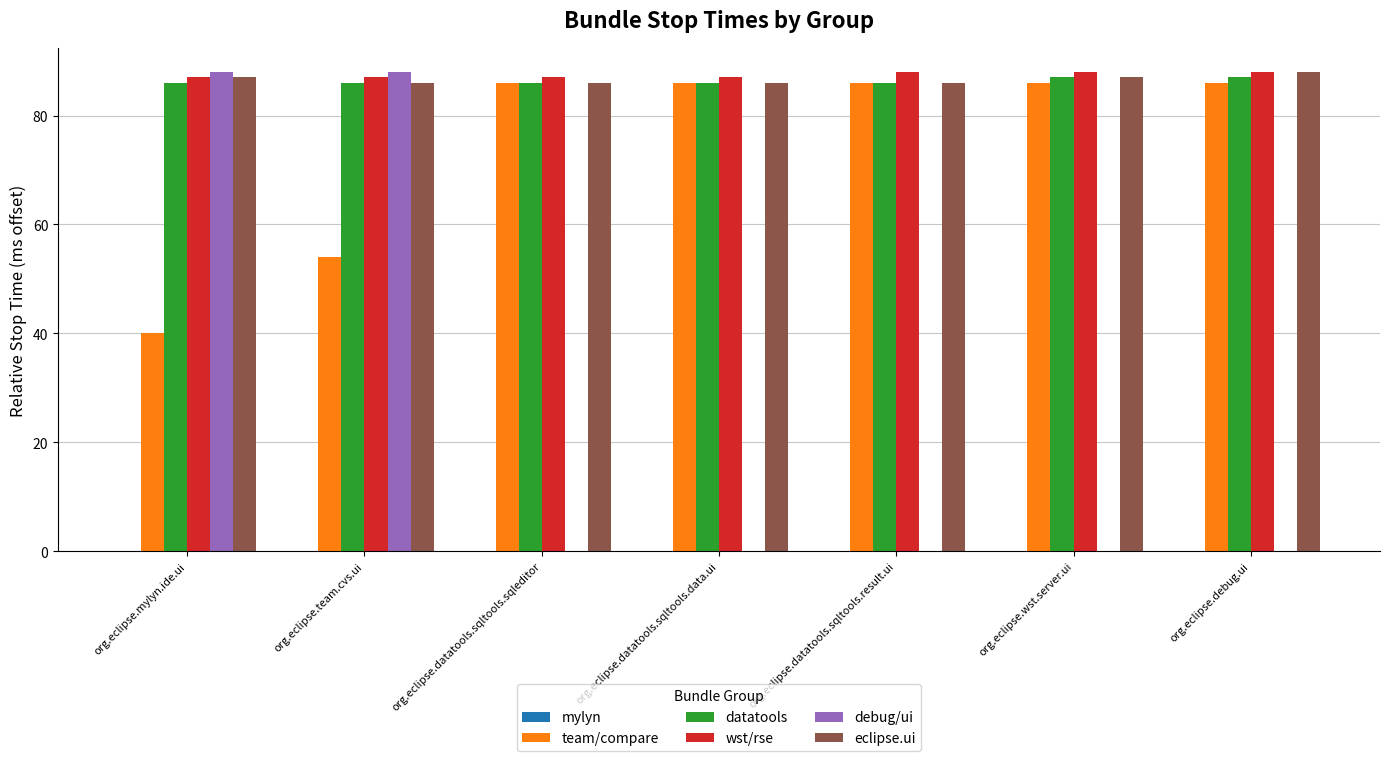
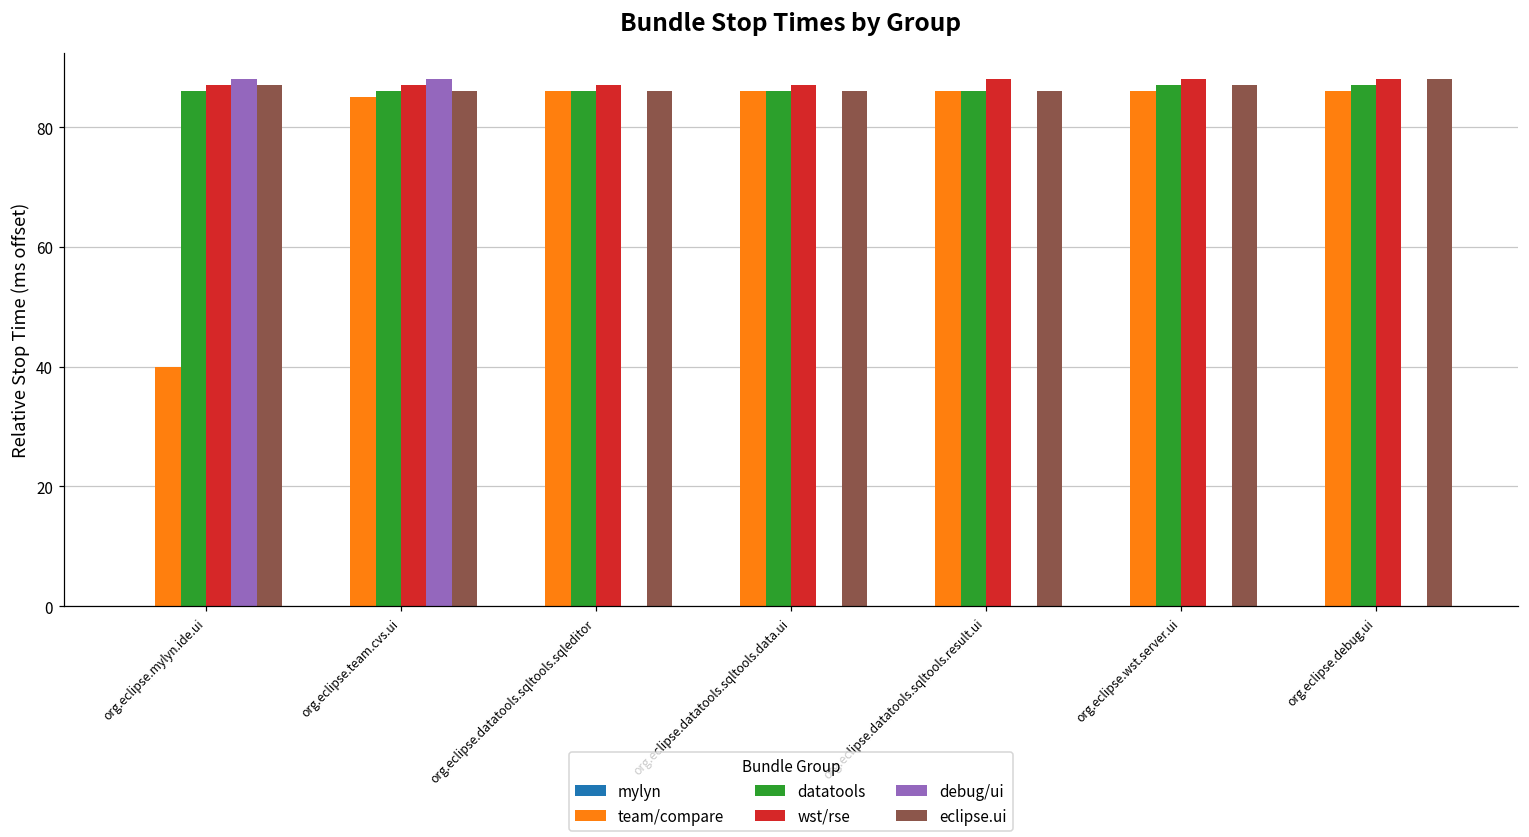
  {
    "mylyn": {
      "org.eclipse.mylyn.ide.ui": 0,
      "org.eclipse.team.cvs.ui": 0,
      "org.eclipse.datatools.sqltools.sqleditor": 0,
      "org.eclipse.datatools.sqltools.data.ui": 0,
      "org.eclipse.datatools.sqltools.result.ui": 0,
      "org.eclipse.wst.server.ui": 0,
      "org.eclipse.debug.ui": 0
    },
    "team/compare": {
      "org.eclipse.mylyn.ide.ui": 40,
-     "org.eclipse.team.cvs.ui": 54,
+     "org.eclipse.team.cvs.ui": 85,
      "org.eclipse.datatools.sqltools.sqleditor": 86,
      "org.eclipse.datatools.sqltools.data.ui": 86,
      "org.eclipse.datatools.sqltools.result.ui": 86,
      "org.eclipse.wst.server.ui": 86,
      "org.eclipse.debug.ui": 86
    },
    "datatools": {
      "org.eclipse.mylyn.ide.ui": 86,
      "org.eclipse.team.cvs.ui": 86,
      "org.eclipse.datatools.sqltools.sqleditor": 86,
      "org.eclipse.datatools.sqltools.data.ui": 86,
      "org.eclipse.datatools.sqltools.result.ui": 86,
      "org.eclipse.wst.server.ui": 87,
      "org.eclipse.debug.ui": 87
    },
    "wst/rse": {
      "org.eclipse.mylyn.ide.ui": 87,
      "org.eclipse.team.cvs.ui": 87,
      "org.eclipse.datatools.sqltools.sqleditor": 87,
      "org.eclipse.datatools.sqltools.data.ui": 87,
      "org.eclipse.datatools.sqltools.result.ui": 88,
      "org.eclipse.wst.server.ui": 88,
      "org.eclipse.debug.ui": 88
    },
    "debug/ui": {
      "org.eclipse.mylyn.ide.ui": 88,
      "org.eclipse.team.cvs.ui": 88,
      "org.eclipse.datatools.sqltools.sqleditor": 0,
      "org.eclipse.datatools.sqltools.data.ui": 0,
      "org.eclipse.datatools.sqltools.result.ui": 0,
      "org.eclipse.wst.server.ui": 0,
      "org.eclipse.debug.ui": 0
    },
    "eclipse.ui": {
      "org.eclipse.mylyn.ide.ui": 87,
      "org.eclipse.team.cvs.ui": 86,
      "org.eclipse.datatools.sqltools.sqleditor": 86,
      "org.eclipse.datatools.sqltools.data.ui": 86,
      "org.eclipse.datatools.sqltools.result.ui": 86,
      "org.eclipse.wst.server.ui": 87,
      "org.eclipse.debug.ui": 88
    }
  }
